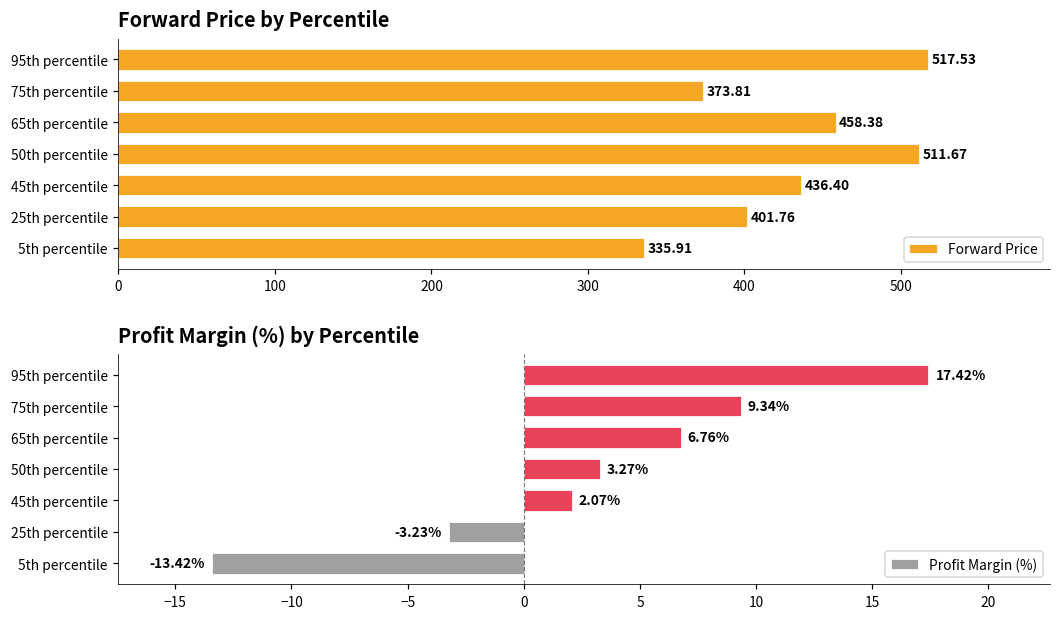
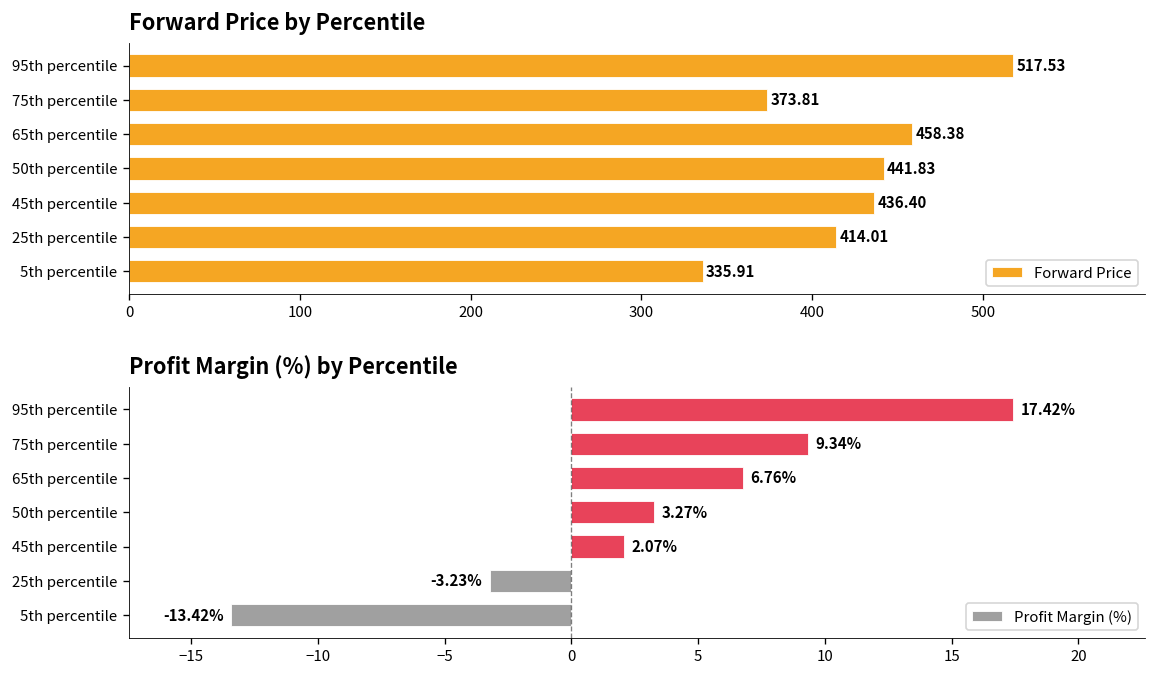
  {
    "Forward Price by Percentile": {
      "95th percentile": "517.53",
      "75th percentile": "373.81",
      "65th percentile": "458.38",
-     "50th percentile": "511.67",
+     "50th percentile": "441.83",
      "45th percentile": "436.40",
-     "25th percentile": "401.76",
+     "25th percentile": "414.01",
      "5th percentile": "335.91"
    },
    "Profit Margin (%) by Percentile": {
      "95th percentile": "17.42%",
      "75th percentile": "9.34%",
      "65th percentile": "6.76%",
      "50th percentile": "3.27%",
      "45th percentile": "2.07%",
      "25th percentile": "-3.23%",
      "5th percentile": "-13.42%"
    }
  }
